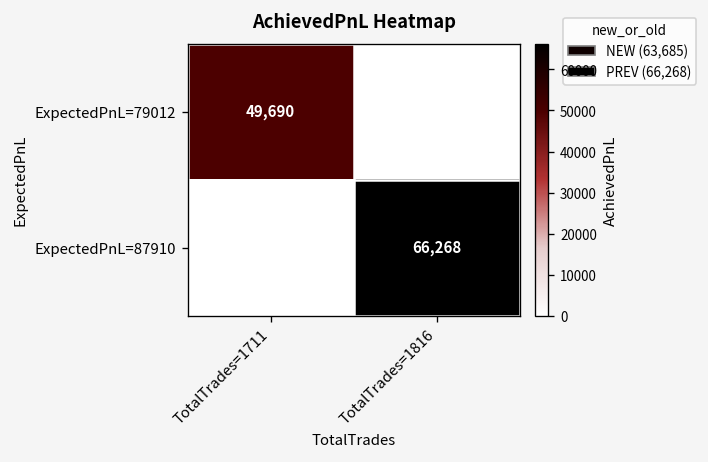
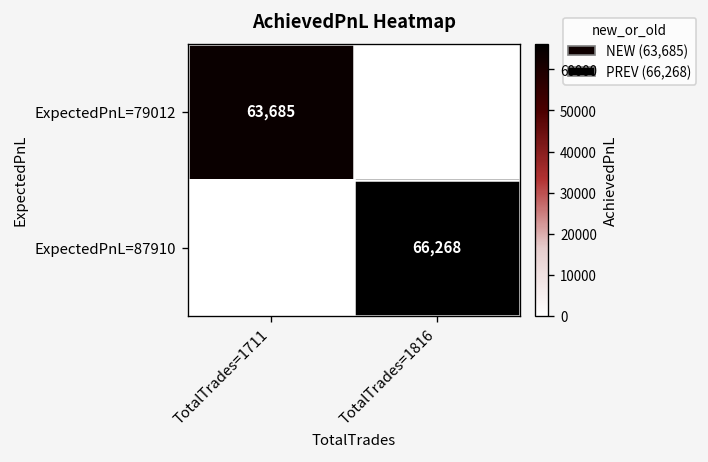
  {
    "ExpectedPnL=79012": {
-     "TotalTrades=1711": "49,690"
+     "TotalTrades=1711": "63,685"
    },
    "ExpectedPnL=87910": {
      "TotalTrades=1816": "66,268"
    }
  }
